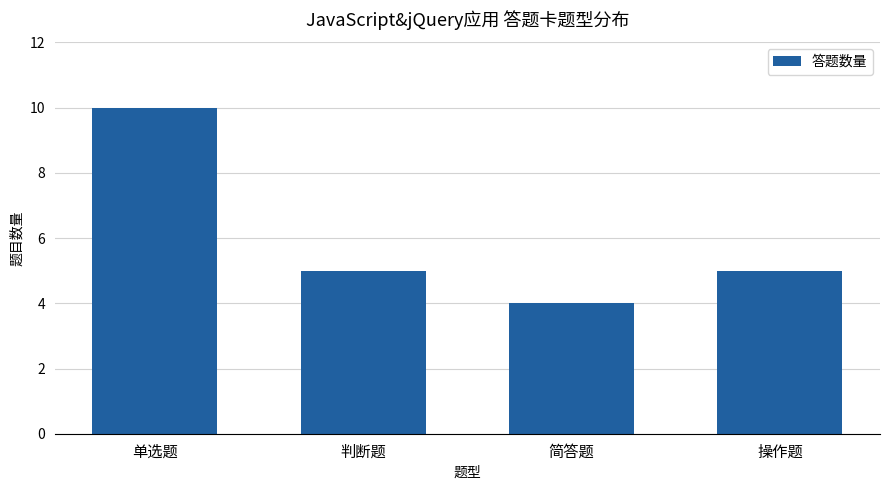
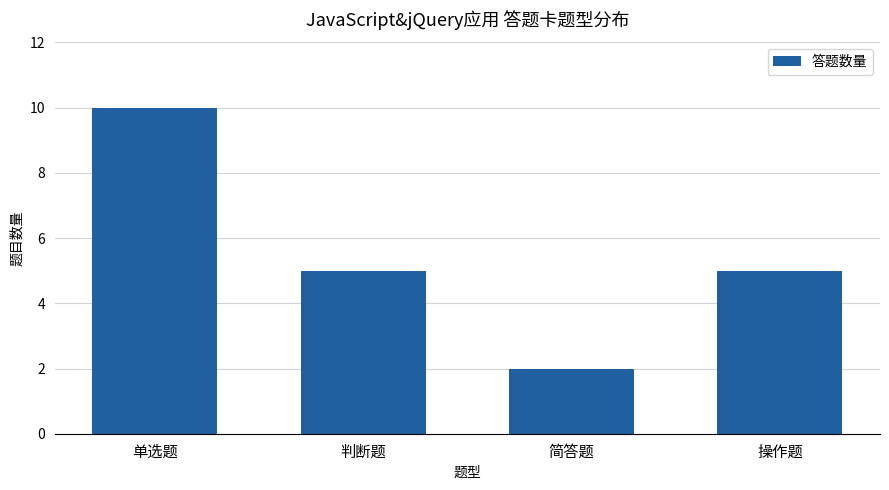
  {
    "单选题": 10,
    "判断题": 5,
-   "简答题": 4,
+   "简答题": 2,
    "操作题": 5
  }
